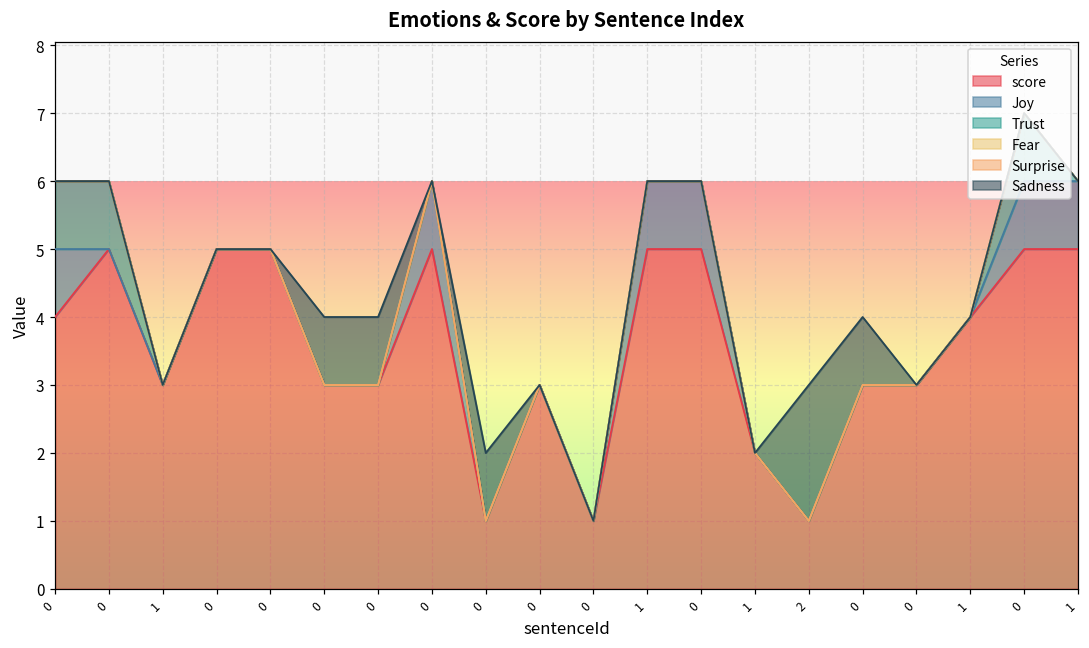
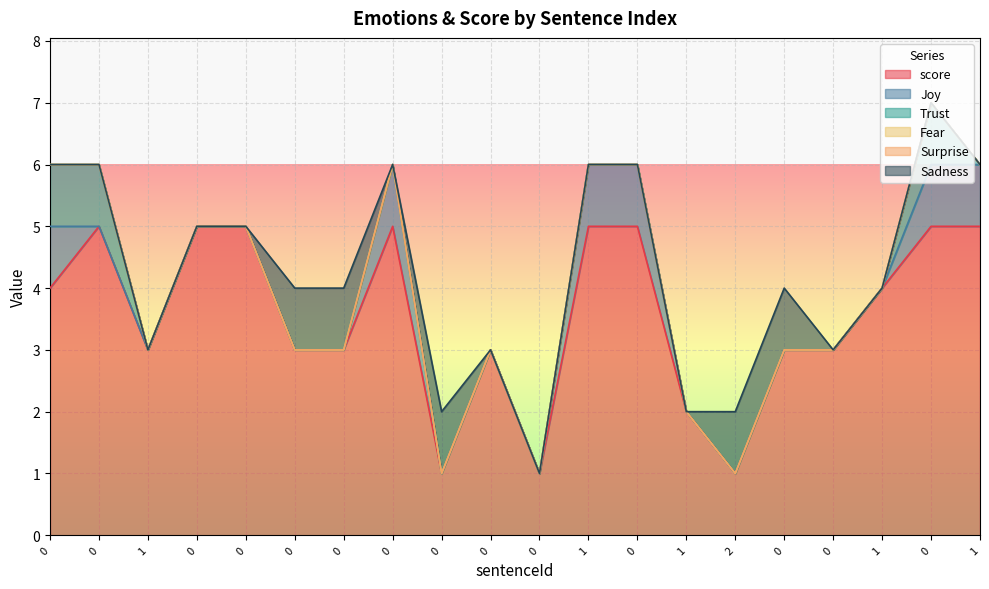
  {
    "Sadness": {
-     "2": 2
+     "2": 1
    }
  }
